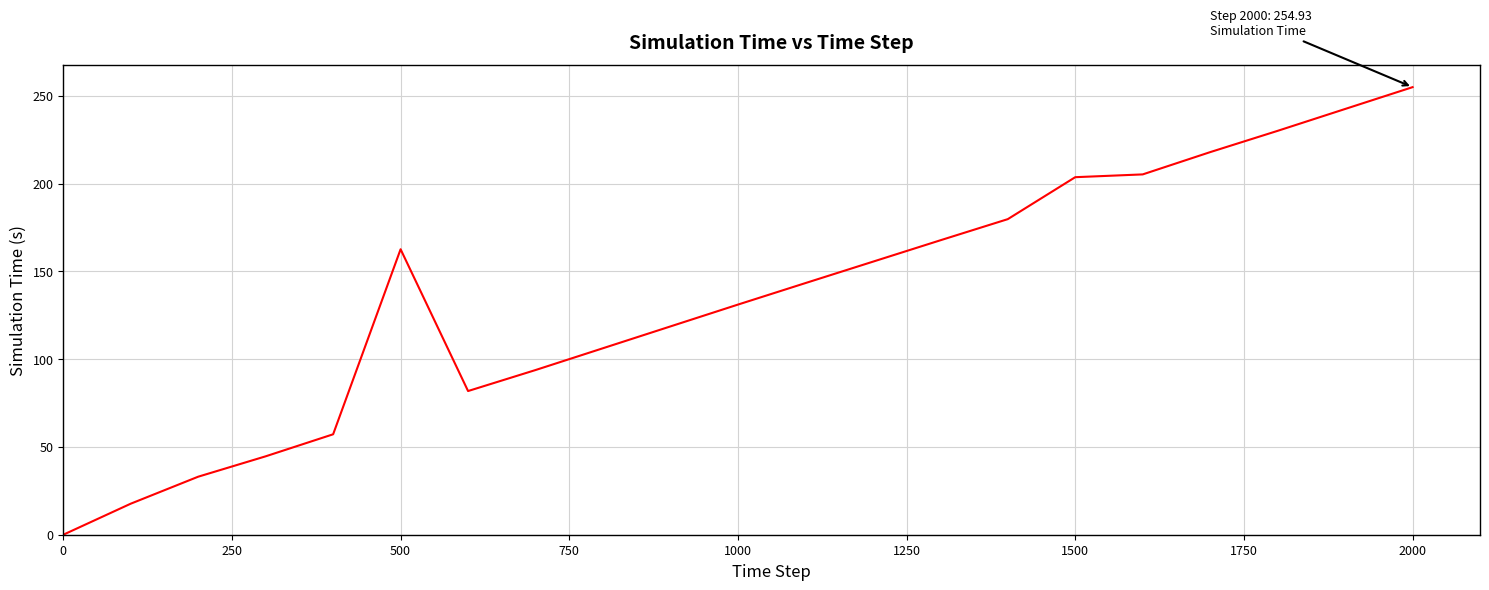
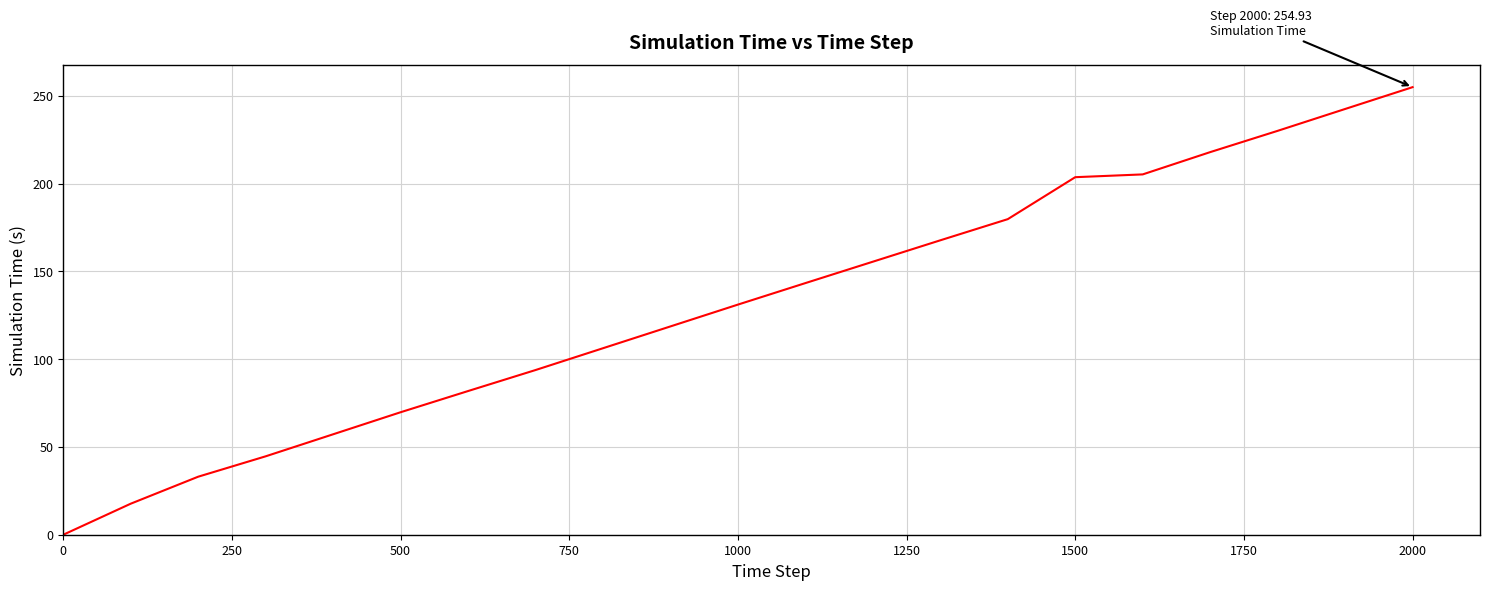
  {
-   "500": 163,
+   "500": 70,
    "1000": 131,
    "1500": 204
  }
